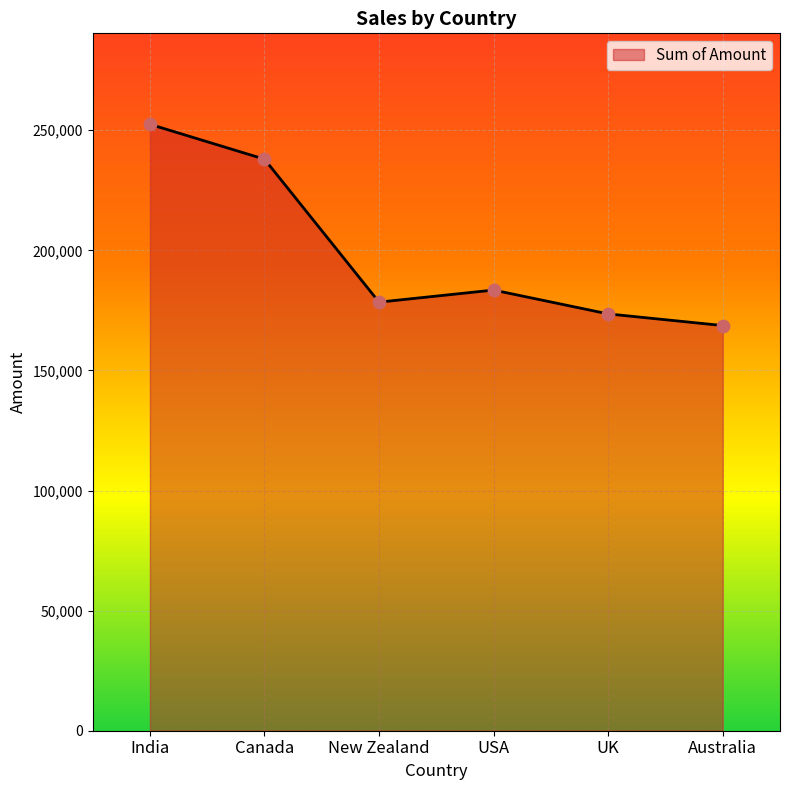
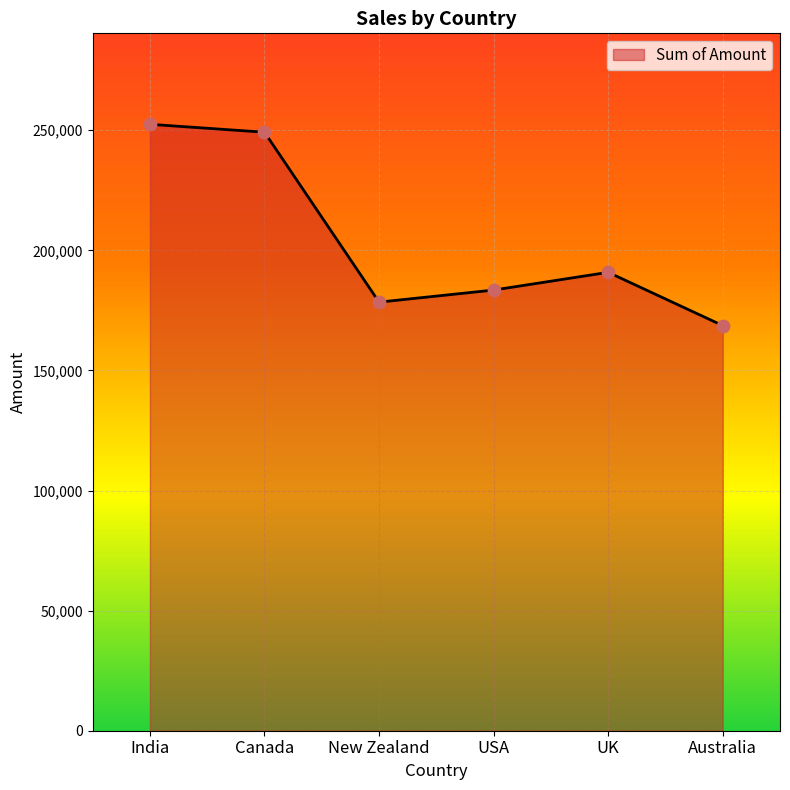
  {
    "India": "252,000",
-   "Canada": "238,000",
+   "Canada": "249,000",
    "New Zealand": "178,000",
    "USA": "183,000",
-   "UK": "174,000",
+   "UK": "191,000",
    "Australia": "169,000"
  }
